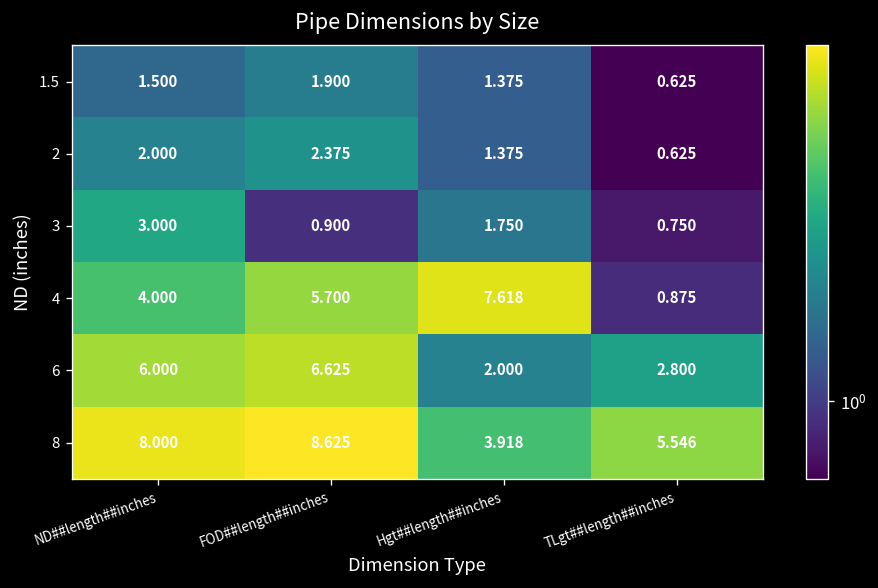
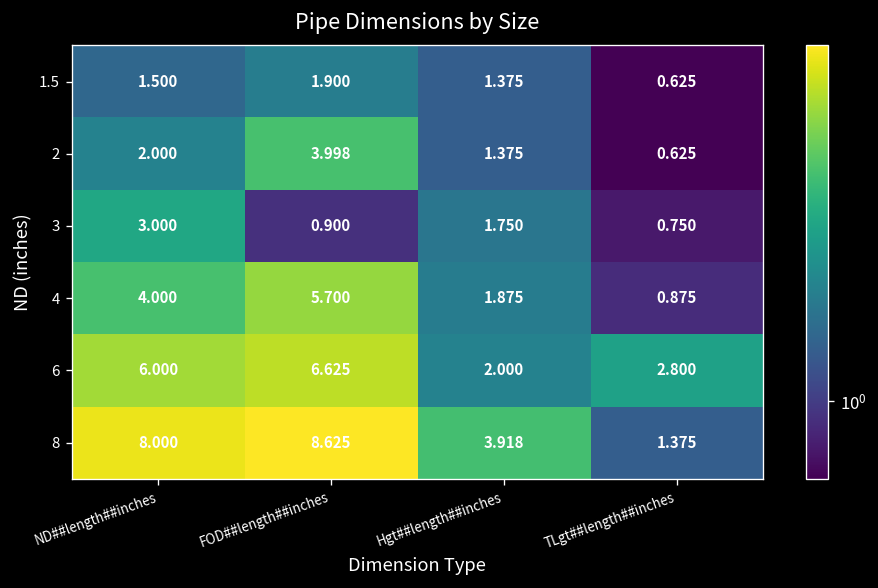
  {
    "1.5": {
      "ND##length##inches": 1.500,
      "FOD##length##inches": 1.900,
      "Hgt##length##inches": 1.375,
      "TLgt##length##inches": 0.625
    },
    "2": {
      "ND##length##inches": 2.000,
-     "FOD##length##inches": 2.375,
+     "FOD##length##inches": 3.998,
      "Hgt##length##inches": 1.375,
      "TLgt##length##inches": 0.625
    },
    "3": {
      "ND##length##inches": 3.000,
      "FOD##length##inches": 0.900,
      "Hgt##length##inches": 1.750,
      "TLgt##length##inches": 0.750
    },
    "4": {
      "ND##length##inches": 4.000,
      "FOD##length##inches": 5.700,
-     "Hgt##length##inches": 7.618,
+     "Hgt##length##inches": 1.875,
      "TLgt##length##inches": 0.875
    },
    "6": {
      "ND##length##inches": 6.000,
      "FOD##length##inches": 6.625,
      "Hgt##length##inches": 2.000,
      "TLgt##length##inches": 2.800
    },
    "8": {
      "ND##length##inches": 8.000,
      "FOD##length##inches": 8.625,
      "Hgt##length##inches": 3.918,
-     "TLgt##length##inches": 5.546
+     "TLgt##length##inches": 1.375
    }
  }
